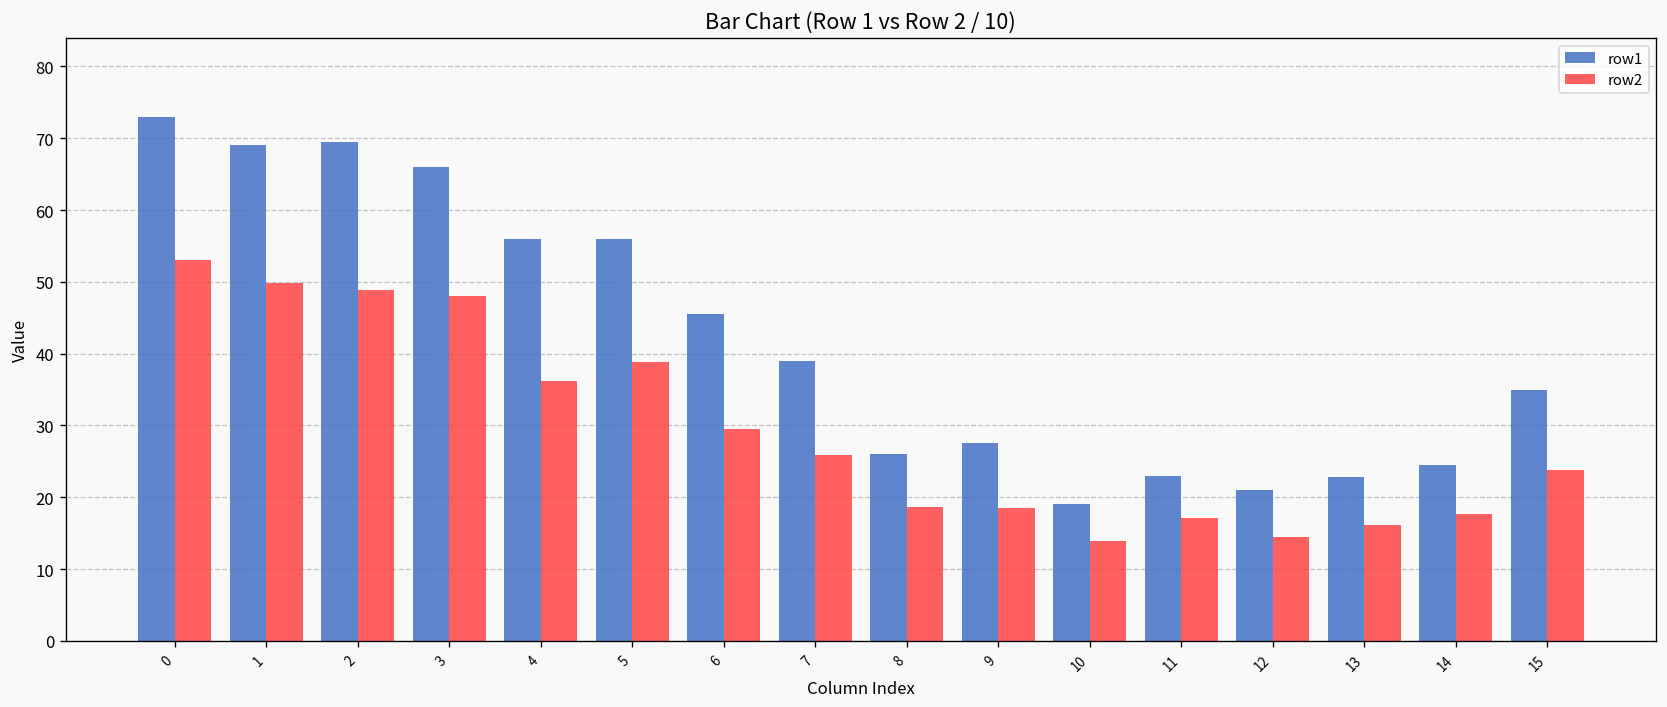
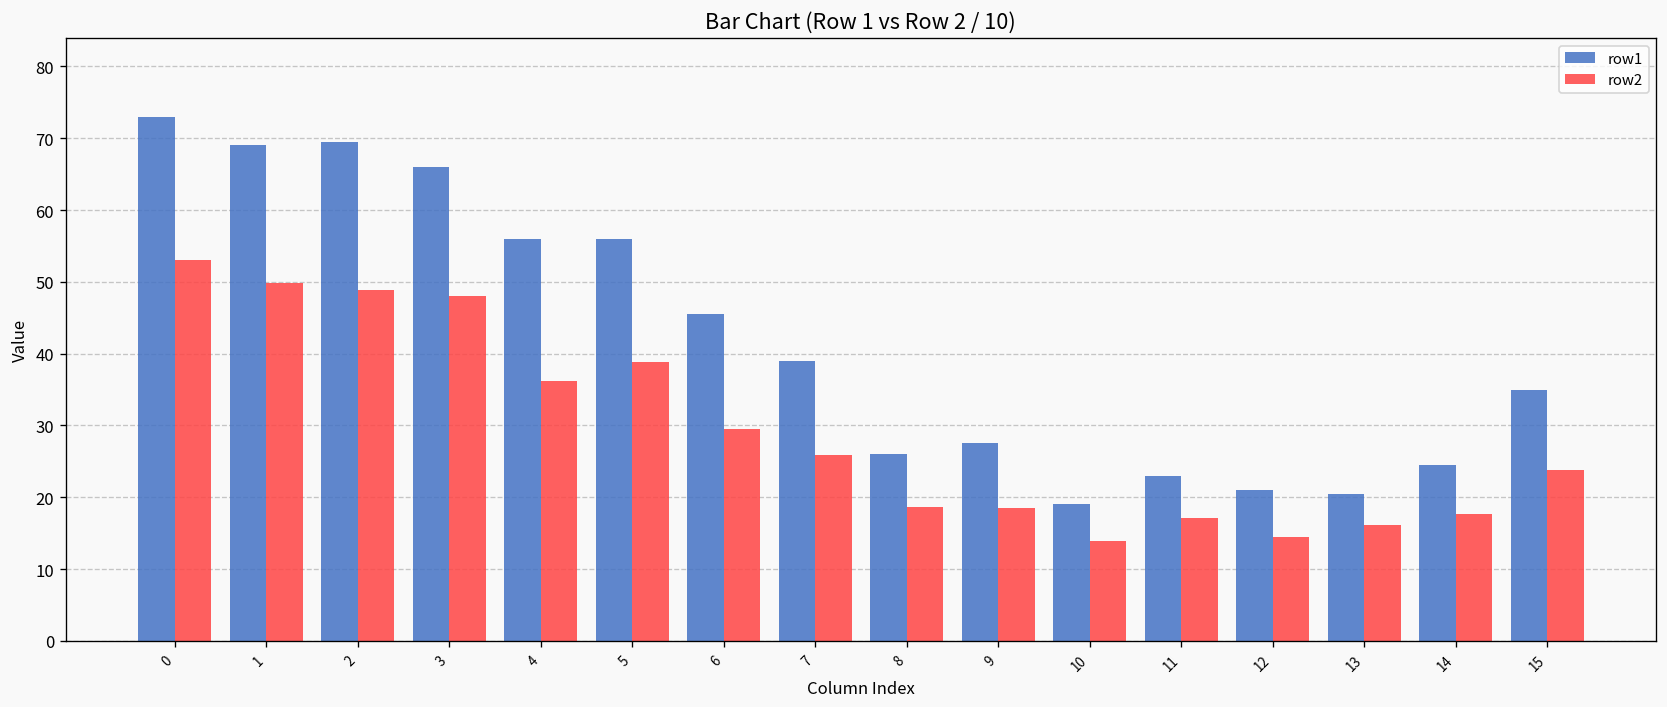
  {
    "row1": {
      "0": 73,
      "1": 69,
      "2": 70,
      "3": 66,
      "4": 56,
      "5": 56,
      "6": 46,
      "7": 39,
      "8": 26,
      "9": 28,
      "10": 19,
      "11": 23,
      "12": 21,
-     "13": 23,
+     "13": 21,
      "14": 25,
      "15": 35
    },
    "row2": {
      "0": 53,
      "1": 50,
      "2": 49,
      "3": 48,
      "4": 36,
      "5": 39,
      "6": 30,
      "7": 26,
      "8": 19,
      "9": 19,
      "10": 14,
      "11": 17,
      "12": 15,
      "13": 16,
      "14": 18,
      "15": 24
    }
  }
